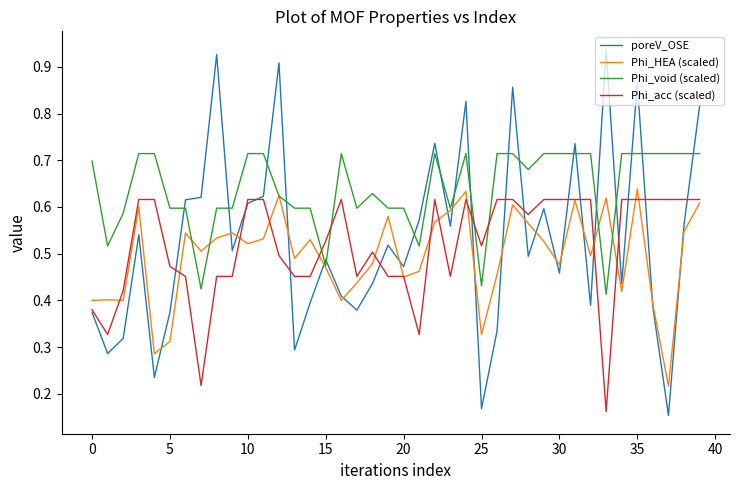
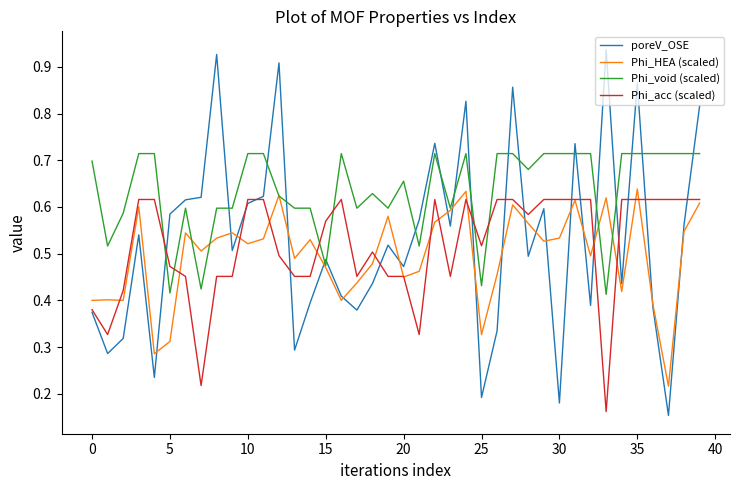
  {
    "poreV_OSE": {
      "0": 0.37,
-     "5": 0.37,
+     "5": 0.58,
      "10": 0.61,
      "15": 0.49,
      "20": 0.47,
-     "25": 0.17,
-     "30": 0.46
+     "25": 0.19,
+     "30": 0.18
    },
    "Phi_HEA (scaled)": {
      "0": 0.40,
      "5": 0.31,
      "10": 0.52,
      "25": 0.33,
-     "30": 0.48,
+     "30": 0.53,
      "35": 0.64
    },
    "Phi_void (scaled)": {
      "0": 0.70,
-     "5": 0.60,
+     "5": 0.42,
      "10": 0.71,
-     "20": 0.60,
+     "20": 0.66,
      "25": 0.43,
      "30": 0.71,
      "35": 0.71
    },
    "Phi_acc (scaled)": {
      "0": 0.38,
      "5": 0.47,
      "10": 0.62,
-     "15": 0.53,
+     "15": 0.57,
      "25": 0.52,
      "30": 0.62,
      "35": 0.62
    }
  }
